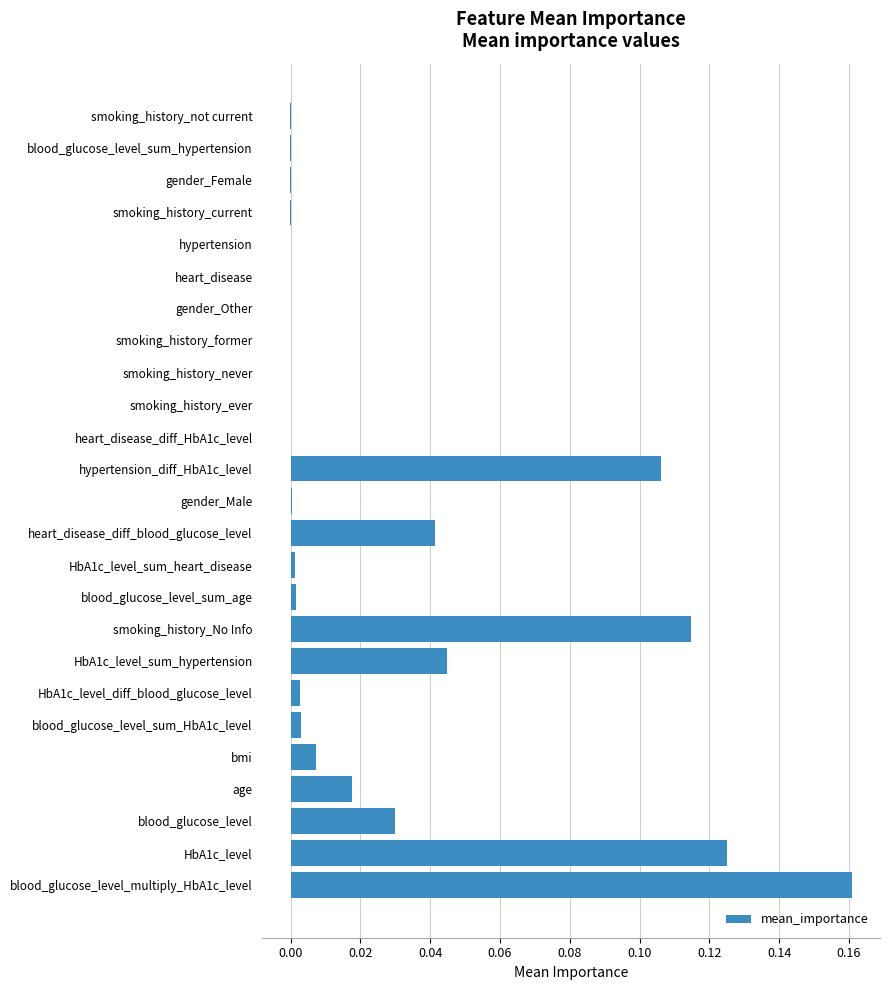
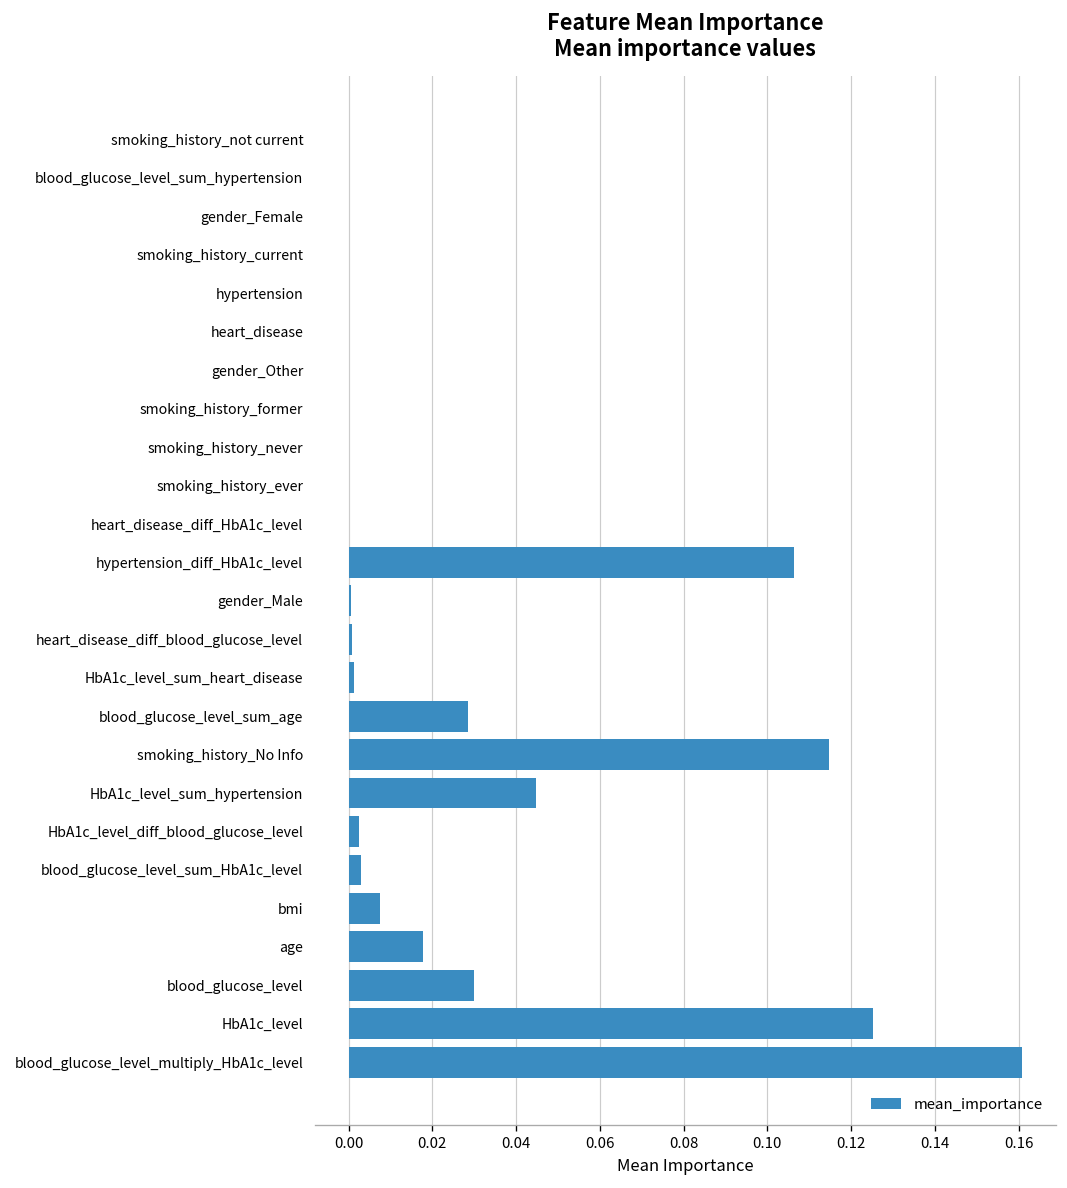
  {
    "heart_disease": 0.000,
    "gender_Other": 0.000,
    "hypertension_diff_HbA1c_level": 0.106,
-   "heart_disease_diff_blood_glucose_level": 0.041,
+   "heart_disease_diff_blood_glucose_level": 0.001,
    "HbA1c_level_sum_heart_disease": 0.001,
-   "blood_glucose_level_sum_age": 0.001,
+   "blood_glucose_level_sum_age": 0.029,
    "smoking_history_No Info": 0.115,
    "HbA1c_level_sum_hypertension": 0.045,
    "HbA1c_level_diff_blood_glucose_level": 0.003,
    "blood_glucose_level_sum_HbA1c_level": 0.003,
    "bmi": 0.007,
    "age": 0.018,
    "blood_glucose_level": 0.030,
    "HbA1c_level": 0.125,
    "blood_glucose_level_multiply_HbA1c_level": 0.161
  }
